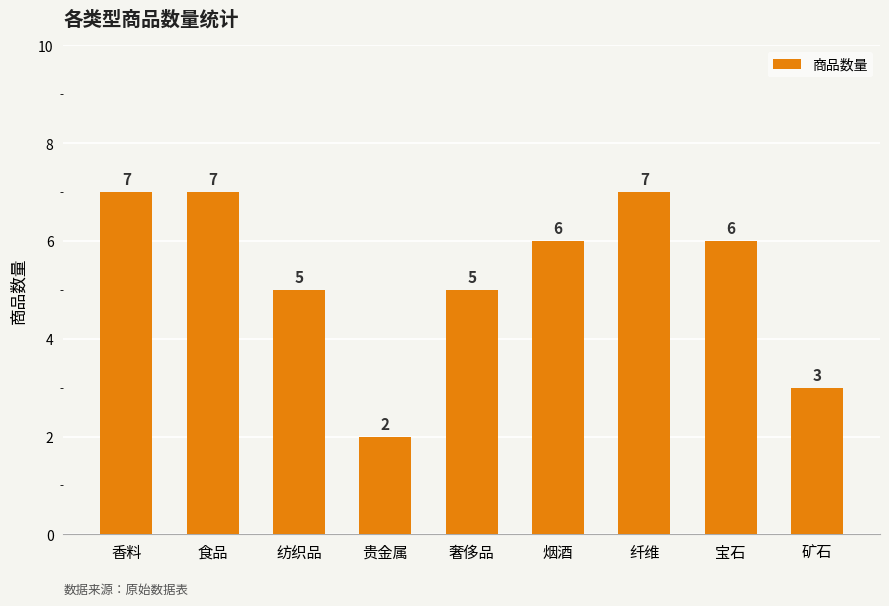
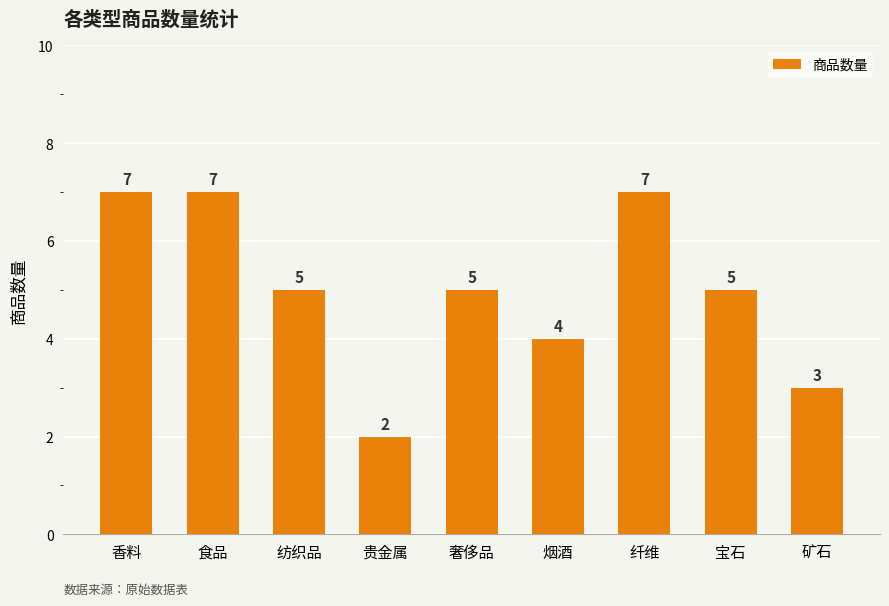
  {
    "香料": 7,
    "食品": 7,
    "纺织品": 5,
    "贵金属": 2,
    "奢侈品": 5,
-   "烟酒": 6,
+   "烟酒": 4,
    "纤维": 7,
-   "宝石": 6,
+   "宝石": 5,
    "矿石": 3
  }
